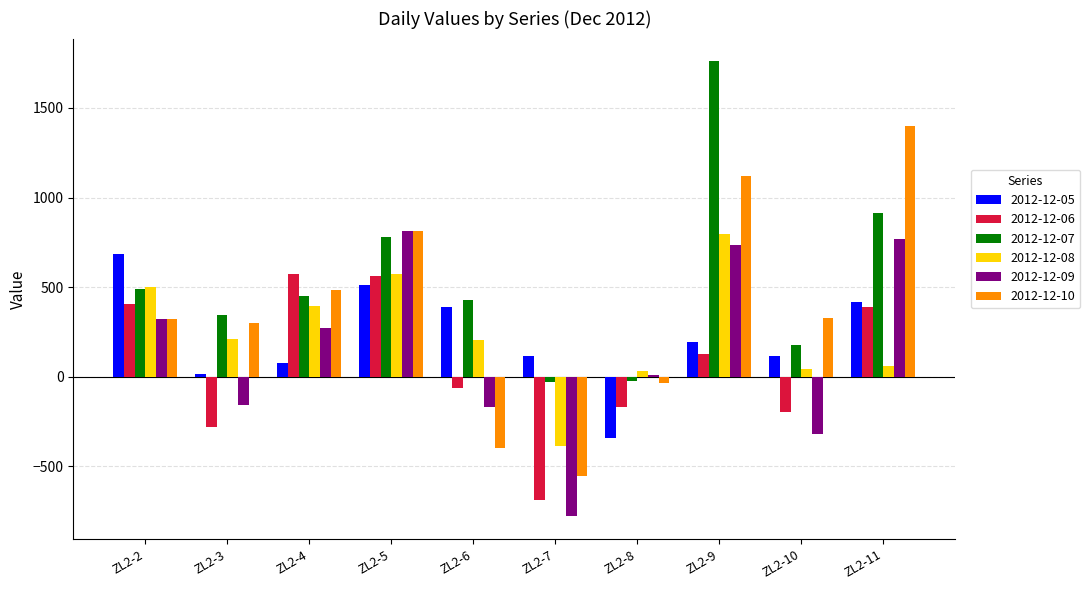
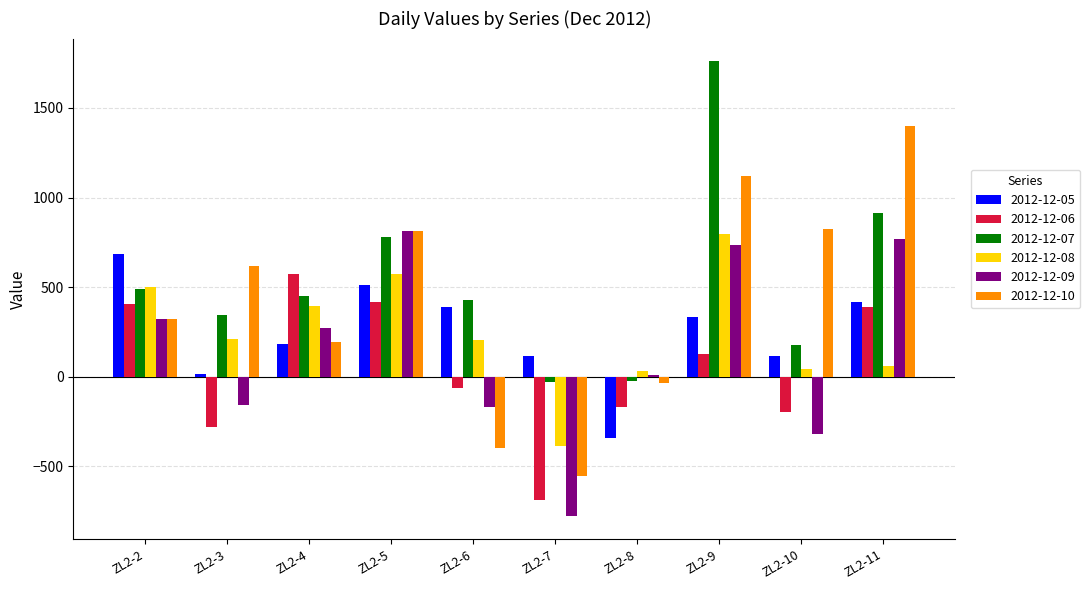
  {
    "2012-12-05": {
      "ZL2-2": 680,
      "ZL2-3": 20,
-     "ZL2-4": 70,
+     "ZL2-4": 180,
      "ZL2-5": 510,
      "ZL2-6": 390,
      "ZL2-7": 120,
      "ZL2-8": -340,
-     "ZL2-9": 200,
+     "ZL2-9": 330,
      "ZL2-10": 120,
      "ZL2-11": 420
    },
    "2012-12-06": {
      "ZL2-2": 410,
      "ZL2-3": -280,
      "ZL2-4": 580,
-     "ZL2-5": 560,
+     "ZL2-5": 420,
      "ZL2-6": -60,
      "ZL2-7": -690,
      "ZL2-8": -170,
      "ZL2-9": 130,
      "ZL2-10": -190,
      "ZL2-11": 390
    },
    "2012-12-07": {
      "ZL2-2": 490,
      "ZL2-3": 340,
      "ZL2-4": 450,
      "ZL2-5": 780,
      "ZL2-6": 430,
      "ZL2-7": -30,
      "ZL2-8": -20,
      "ZL2-9": 1760,
      "ZL2-10": 170,
      "ZL2-11": 910
    },
    "2012-12-08": {
      "ZL2-2": 500,
      "ZL2-3": 210,
      "ZL2-4": 400,
      "ZL2-5": 570,
      "ZL2-6": 210,
      "ZL2-7": -390,
      "ZL2-8": 30,
      "ZL2-9": 800,
      "ZL2-10": 40,
      "ZL2-11": 60
    },
    "2012-12-09": {
      "ZL2-2": 320,
      "ZL2-3": -160,
      "ZL2-4": 270,
      "ZL2-5": 820,
      "ZL2-6": -170,
      "ZL2-7": -780,
      "ZL2-9": 740,
      "ZL2-10": -320,
      "ZL2-11": 770
    },
    "2012-12-10": {
      "ZL2-2": 320,
-     "ZL2-3": 300,
-     "ZL2-4": 480,
+     "ZL2-3": 620,
+     "ZL2-4": 190,
      "ZL2-5": 820,
      "ZL2-6": -400,
      "ZL2-7": -550,
      "ZL2-8": -30,
      "ZL2-9": 1120,
-     "ZL2-10": 330,
+     "ZL2-10": 830,
      "ZL2-11": 1400
    }
  }
